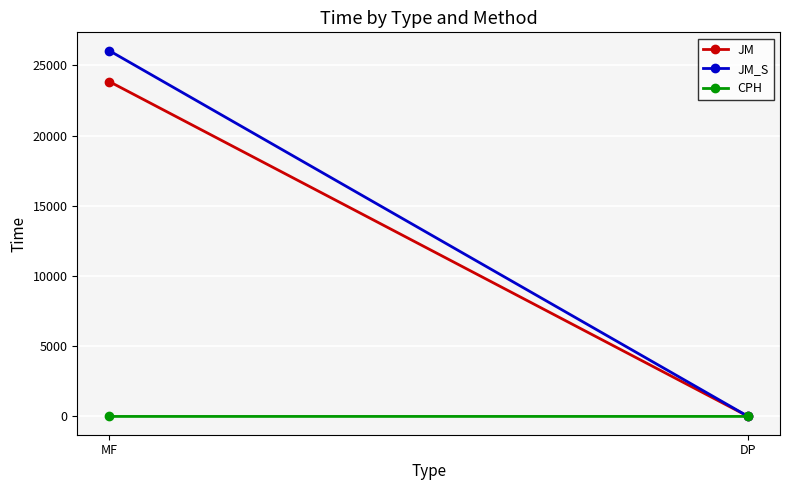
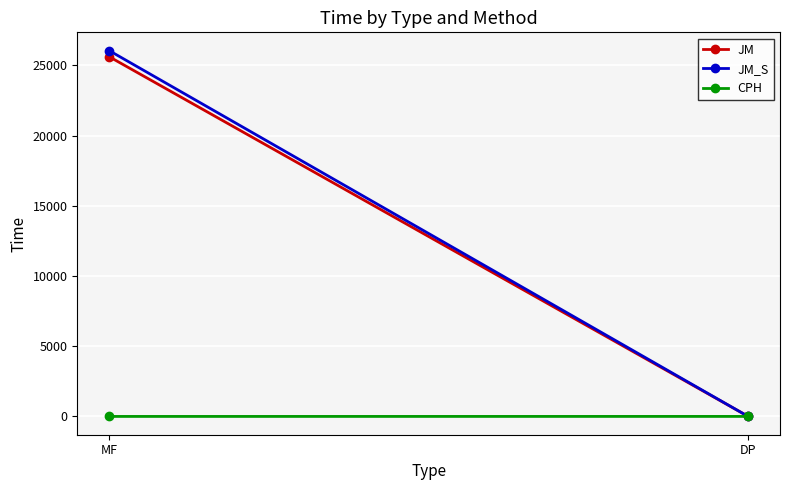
  {
    "JM": {
-     "MF": 23800
+     "MF": 25600
    },
    "JM_S": {
      "MF": 26000
    },
    "CPH": {
      "MF": 0
    }
  }
